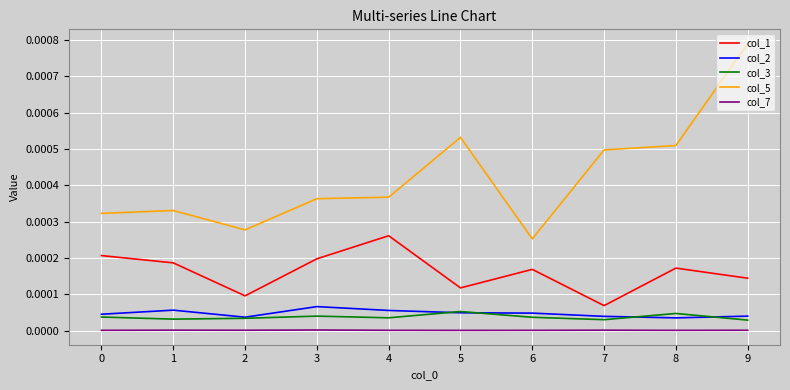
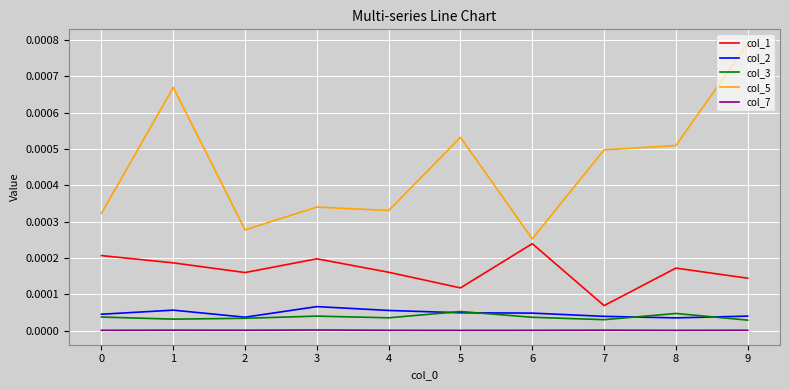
  {
    "col_1": {
      "0": 0.00021,
      "1": 0.00019,
-     "2": 0.00010,
+     "2": 0.00016,
      "3": 0.00020,
-     "4": 0.00026,
+     "4": 0.00016,
      "5": 0.00012,
-     "6": 0.00017,
+     "6": 0.00024,
      "7": 0.00007,
      "8": 0.00017,
      "9": 0.00014
    },
    "col_2": {
      "0": 0.00005,
      "1": 0.00006,
      "3": 0.00007,
      "4": 0.00006,
      "6": 0.00005,
      "7": 0.00004,
      "8": 0.00004,
      "9": 0.00004
    },
    "col_3": {
      "0": 0.00004,
      "1": 0.00003,
      "3": 0.00004,
      "4": 0.00004,
      "6": 0.00004,
      "7": 0.00003,
      "8": 0.00005,
      "9": 0.00003
    },
    "col_5": {
      "0": 0.00032,
-     "1": 0.00033,
+     "1": 0.00067,
      "2": 0.00028,
-     "3": 0.00036,
-     "4": 0.00037,
+     "3": 0.00034,
+     "4": 0.00033,
      "5": 0.00053,
      "6": 0.00025,
      "7": 0.00050,
      "8": 0.00051
    },
    "col_7": {
      "0": 0.00000,
      "1": 0.00000,
      "2": 0.00000,
      "3": 0.00000,
      "4": 0.00000,
      "5": 0.00000,
      "6": 0.00000,
      "7": 0.00000,
      "8": 0.00000,
      "9": 0.00000
    }
  }
